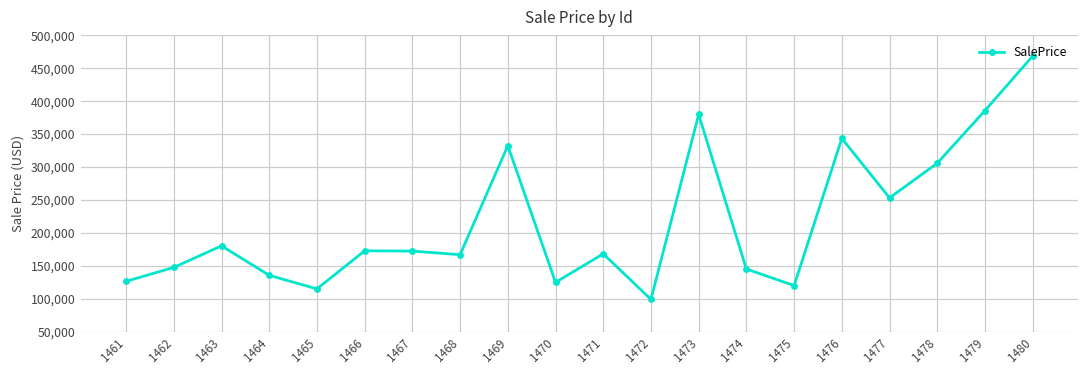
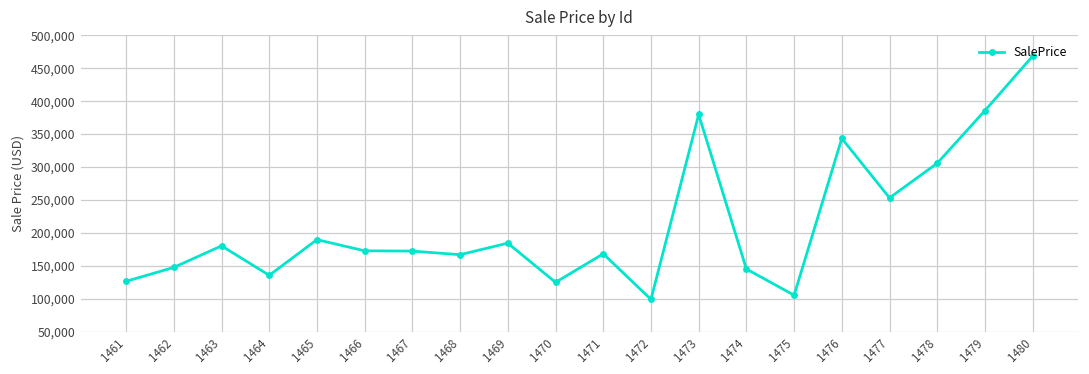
  {
    "1461": "130,000",
    "1462": "150,000",
    "1463": "180,000",
    "1464": "140,000",
-   "1465": "110,000",
+   "1465": "190,000",
    "1466": "170,000",
    "1467": "170,000",
    "1468": "170,000",
-   "1469": "330,000",
+   "1469": "180,000",
    "1470": "120,000",
    "1471": "170,000",
    "1472": "100,000",
    "1473": "380,000",
    "1474": "150,000",
-   "1475": "120,000",
+   "1475": "110,000",
    "1476": "340,000",
    "1477": "250,000",
    "1478": "310,000",
    "1479": "390,000",
    "1480": "470,000"
  }
